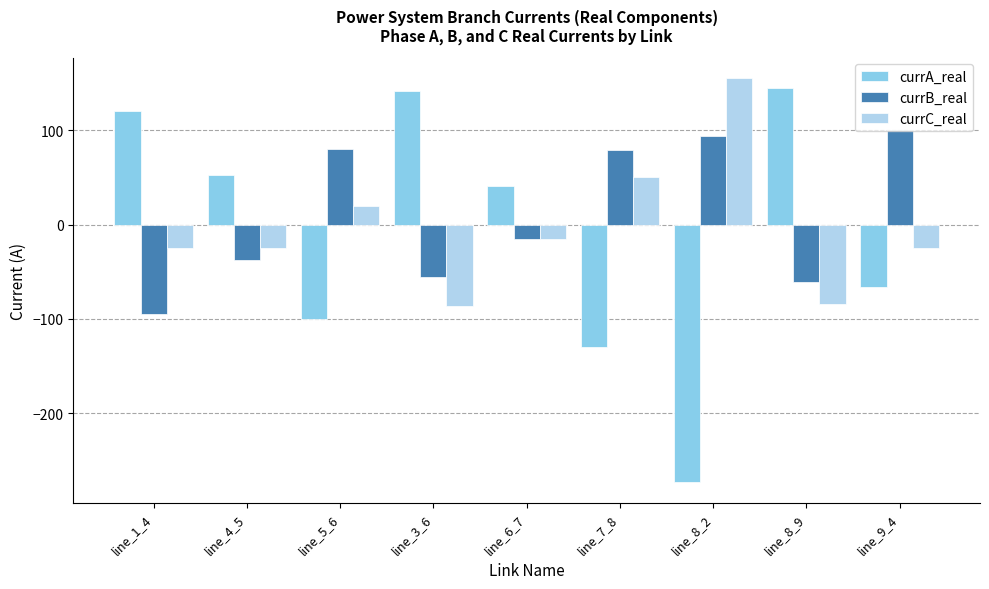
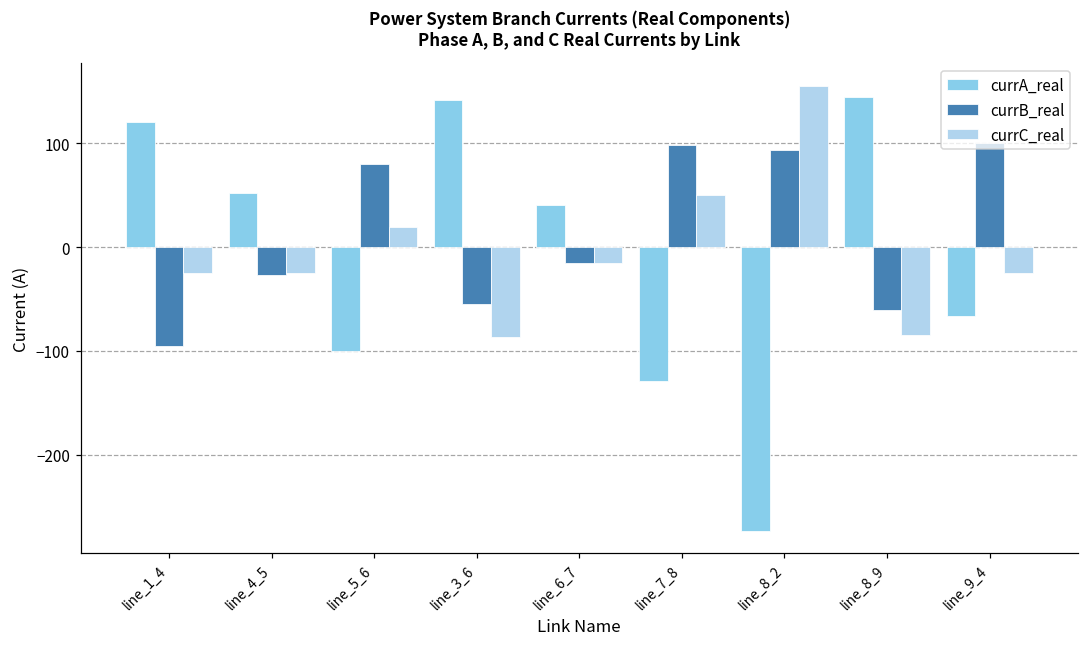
  {
    "currB_real": {
      "line_1_4": -100,
-     "line_4_5": -40,
+     "line_4_5": -30,
      "line_5_6": 80,
      "line_3_6": -60,
      "line_6_7": -10,
-     "line_7_8": 80,
+     "line_7_8": 100,
      "line_8_2": 90,
      "line_8_9": -60
    }
  }
